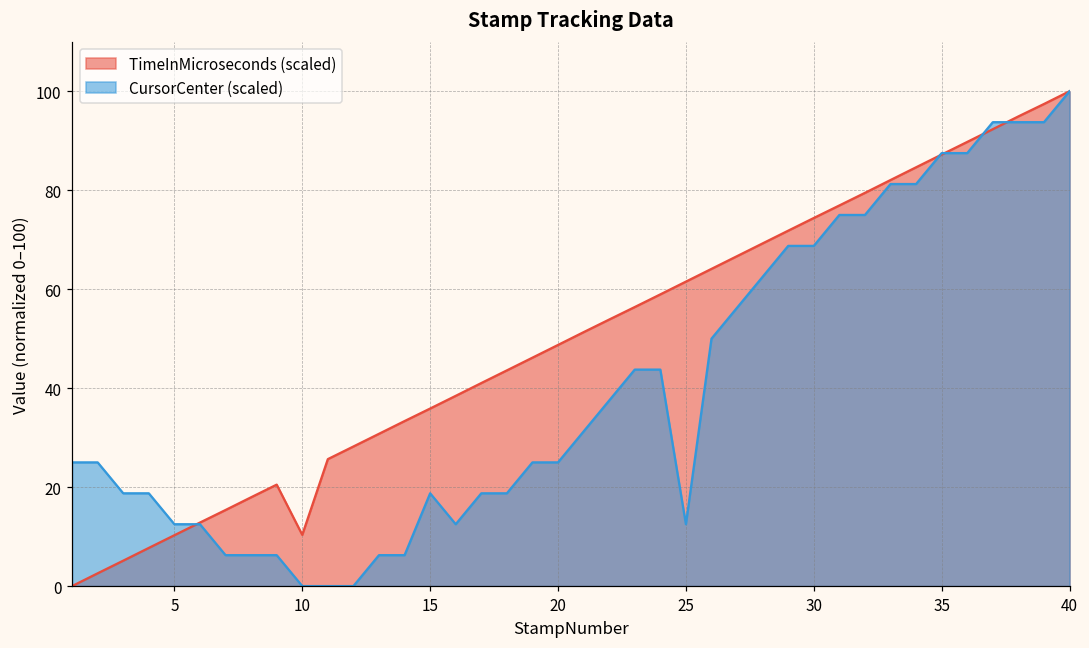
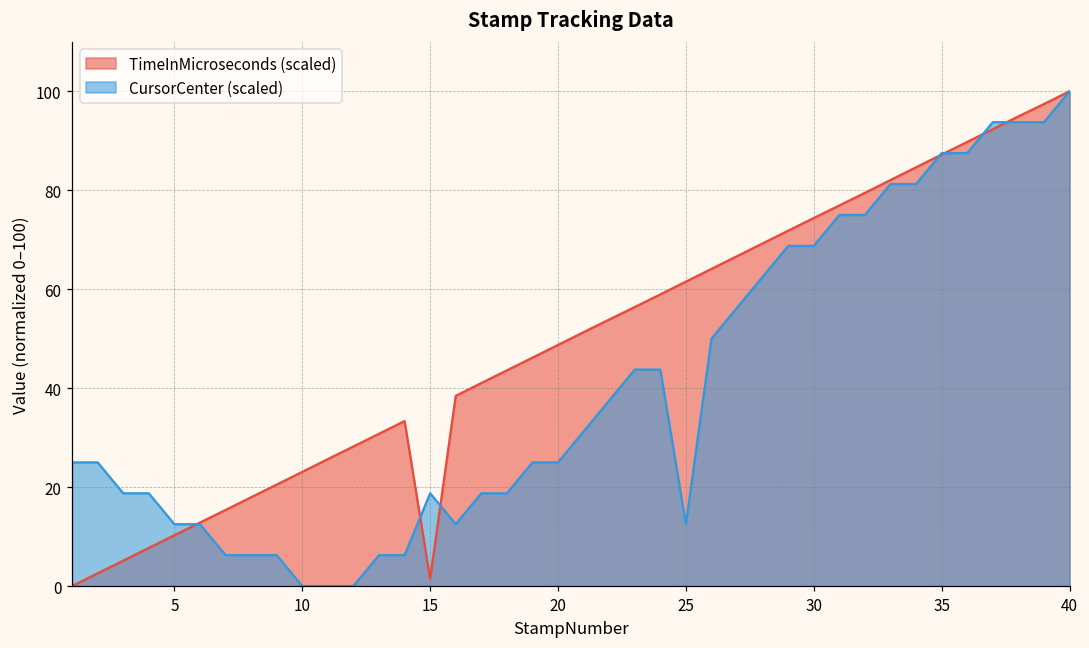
  {
    "TimeInMicroseconds (scaled)": {
      "5": 10,
-     "10": 10,
-     "15": 36,
+     "10": 23,
+     "15": 1,
      "20": 49,
      "25": 62,
      "30": 74
    },
    "CursorCenter (scaled)": {
      "5": 13,
      "10": 0,
      "15": 19,
      "20": 25,
      "25": 13,
      "30": 69
    }
  }
